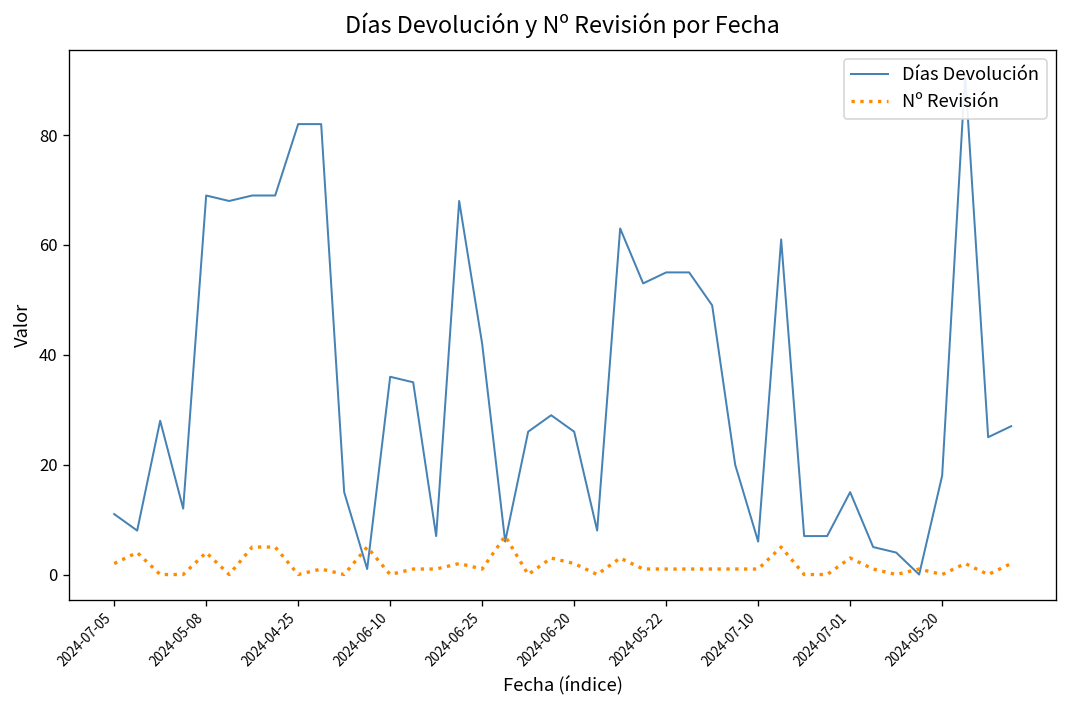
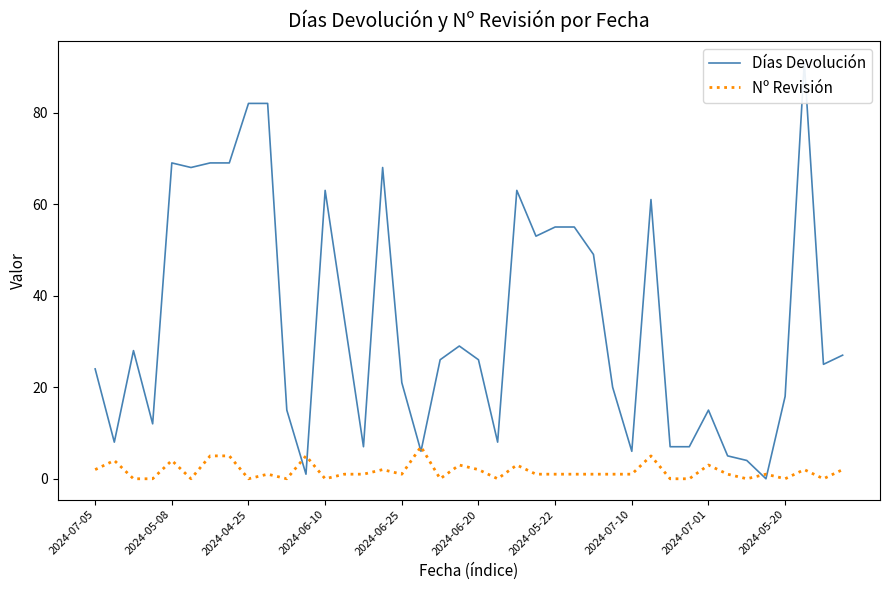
  {
    "Días Devolución": {
-     "2024-07-05": 11,
-     "2024-06-10": 36,
-     "2024-06-25": 42,
+     "2024-07-05": 24,
+     "2024-06-10": 63,
+     "2024-06-25": 21,
      "2024-05-20": 18
    },
    "Nº Revisión": {
      "2024-07-05": 2,
      "2024-06-10": 0,
      "2024-06-25": 1,
      "2024-05-20": 0
    }
  }
